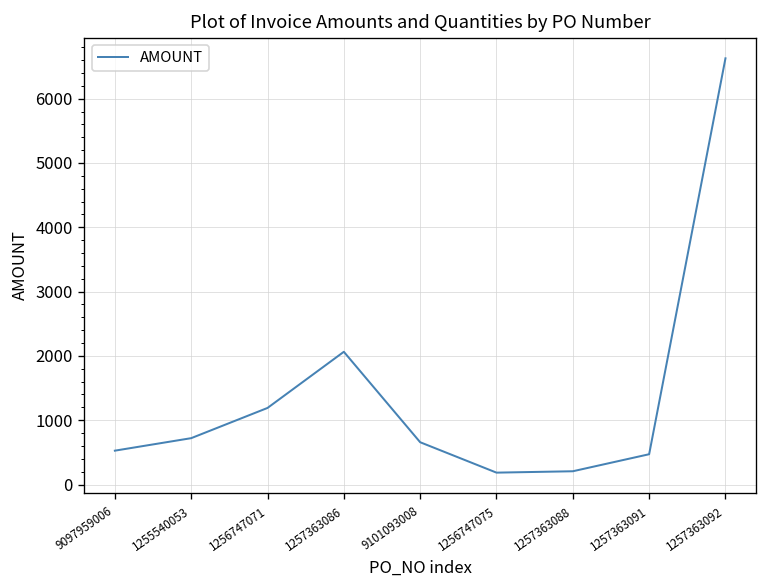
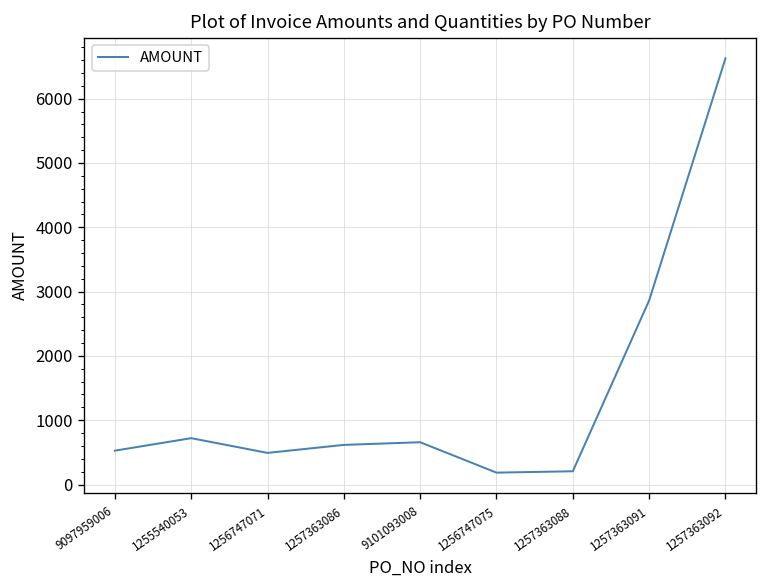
  {
    "9097959006": 500,
    "1255540053": 700,
-   "1256747071": 1200,
-   "1257363086": 2100,
+   "1256747071": 500,
+   "1257363086": 600,
    "9101093008": 700,
    "1256747075": 200,
    "1257363088": 200,
-   "1257363091": 500,
+   "1257363091": 2900,
    "1257363092": 6600
  }
